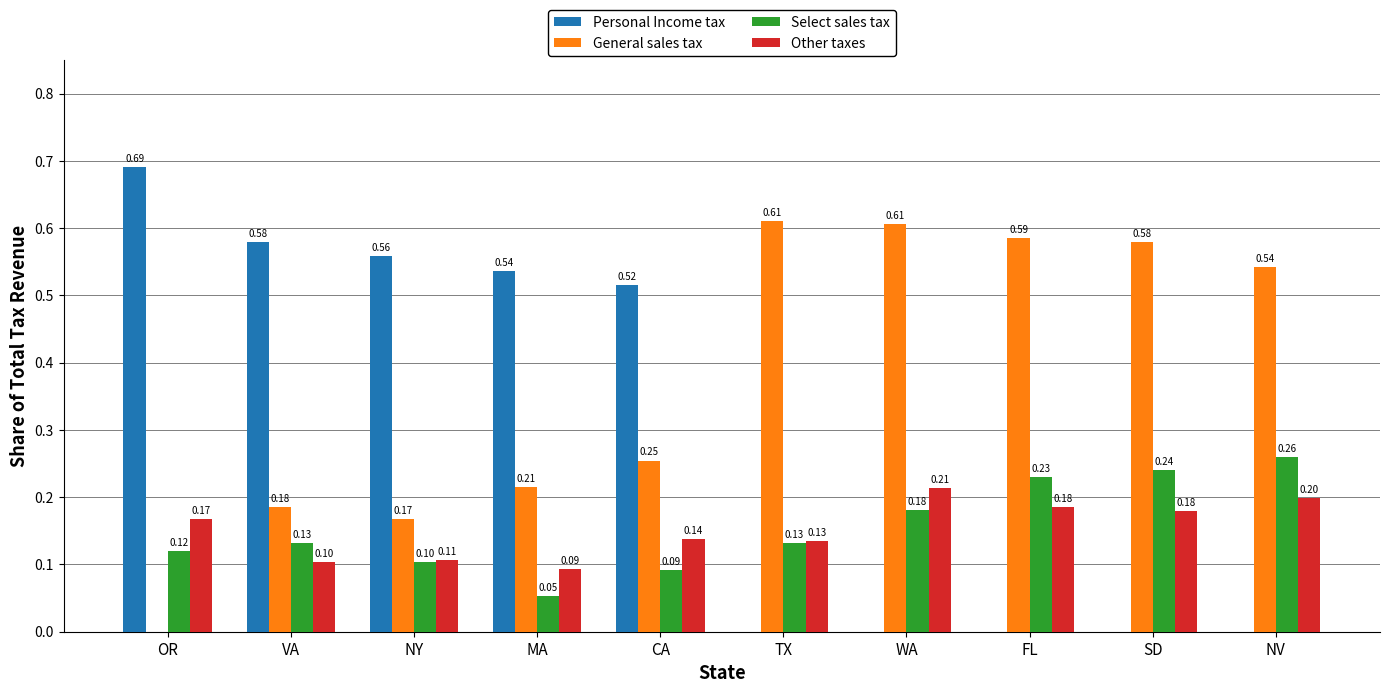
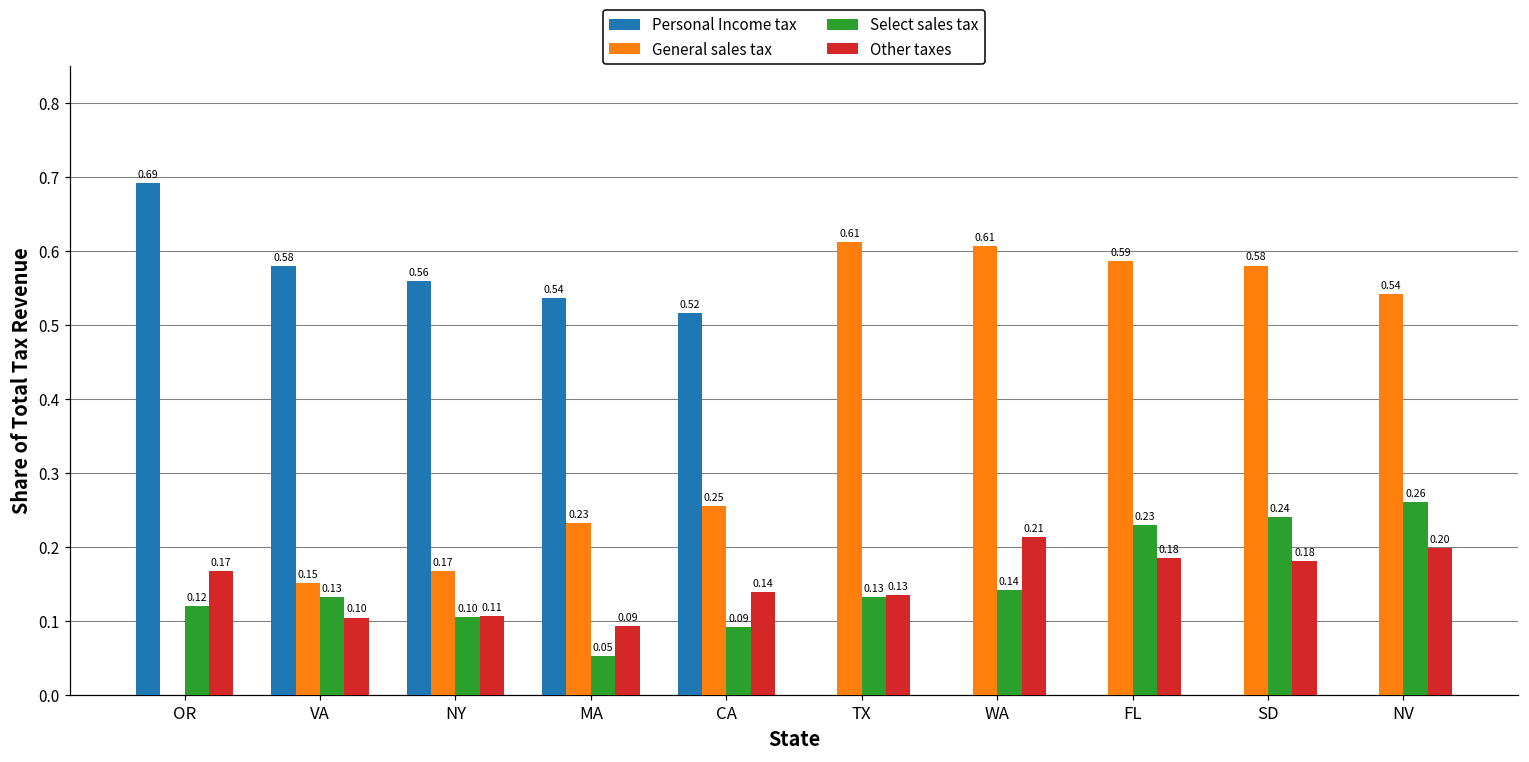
  {
    "Personal Income tax": {
      "OR": 0.69,
      "VA": 0.58,
      "NY": 0.56,
      "MA": 0.54,
      "CA": 0.52
    },
    "General sales tax": {
-     "VA": 0.18,
+     "VA": 0.15,
      "NY": 0.17,
-     "MA": 0.21,
+     "MA": 0.23,
      "CA": 0.25,
      "TX": 0.61,
      "WA": 0.61,
      "FL": 0.59,
      "SD": 0.58,
      "NV": 0.54
    },
    "Select sales tax": {
      "OR": 0.12,
      "VA": 0.13,
      "NY": 0.10,
      "MA": 0.05,
      "CA": 0.09,
      "TX": 0.13,
-     "WA": 0.18,
+     "WA": 0.14,
      "FL": 0.23,
      "SD": 0.24,
      "NV": 0.26
    },
    "Other taxes": {
      "OR": 0.17,
      "VA": 0.10,
      "NY": 0.11,
      "MA": 0.09,
      "CA": 0.14,
      "TX": 0.13,
      "WA": 0.21,
      "FL": 0.18,
      "SD": 0.18,
      "NV": 0.20
    }
  }
